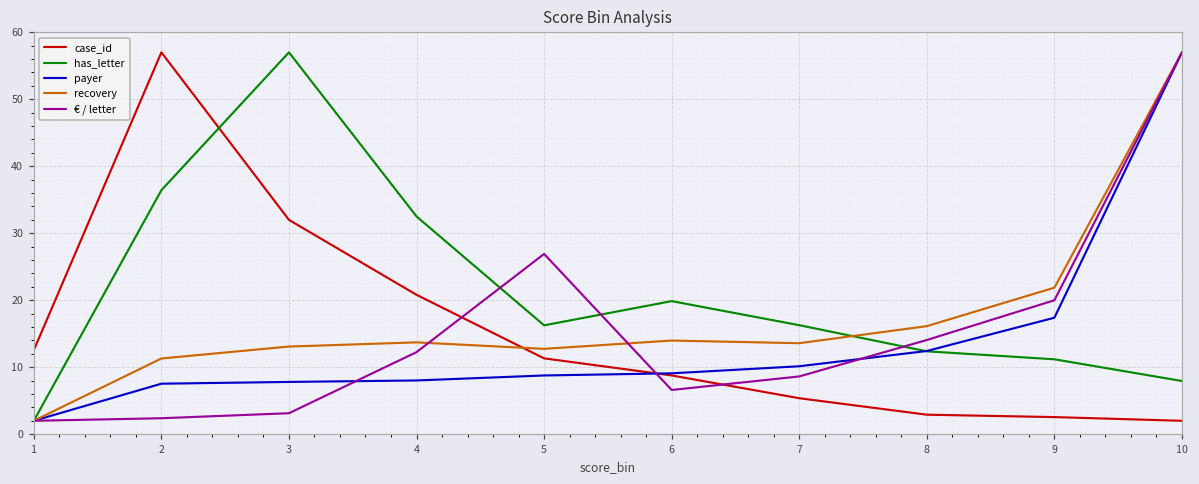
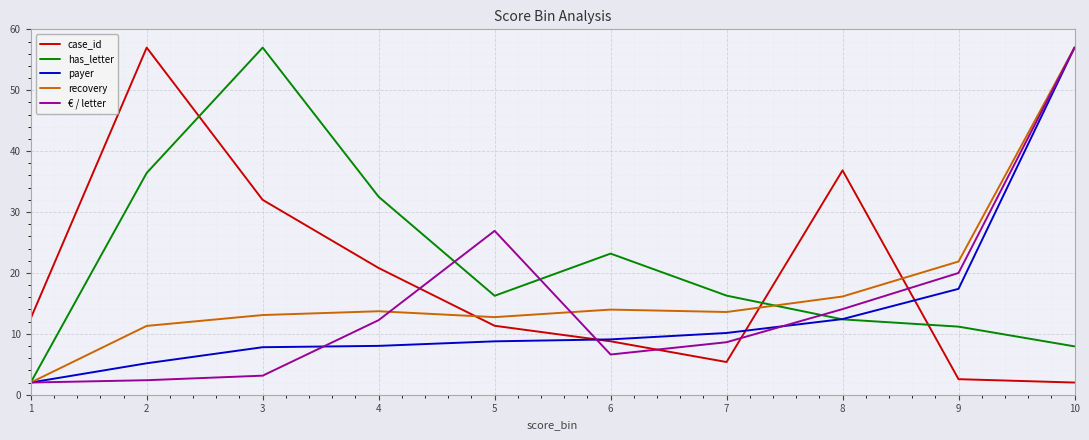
  {
    "case_id": {
      "1": 13,
      "2": 57,
      "3": 32,
      "4": 21,
      "5": 11,
      "7": 5,
-     "8": 3,
+     "8": 37,
      "9": 3,
      "10": 2
    },
    "has_letter": {
      "2": 36,
      "3": 57,
      "4": 33,
      "5": 16,
-     "6": 20,
+     "6": 23,
      "7": 16,
      "9": 11,
      "10": 8
    },
    "payer": {
-     "2": 8,
+     "2": 5,
      "3": 8,
      "4": 8,
      "5": 9,
      "7": 10,
      "9": 17
    },
    "recovery": {
      "2": 11,
      "3": 13,
      "4": 14,
      "5": 13,
      "6": 14,
      "7": 14,
      "8": 16,
      "9": 22
    },
    "€ / letter": {
      "2": 2,
      "3": 3,
      "4": 12,
      "5": 27,
      "6": 7,
      "7": 9,
      "8": 14,
      "9": 20
    }
  }
